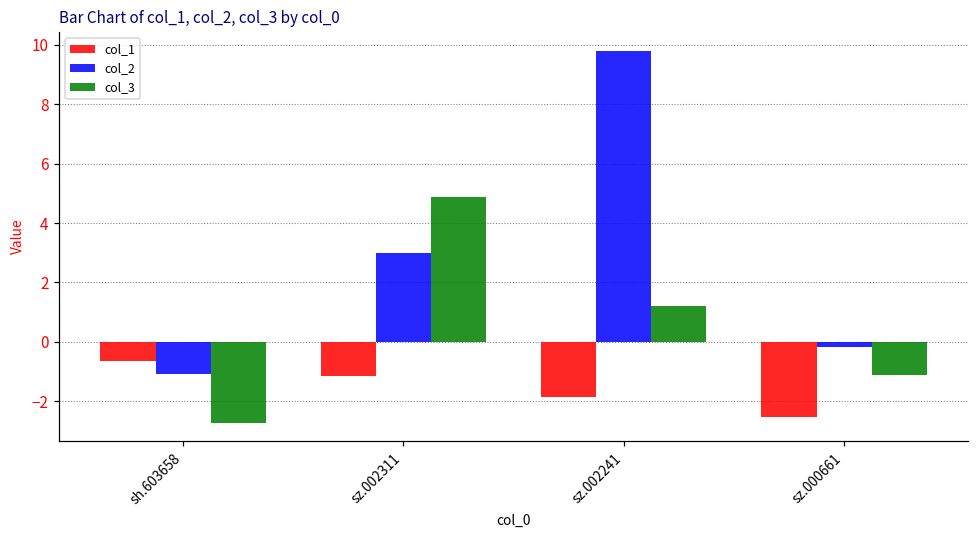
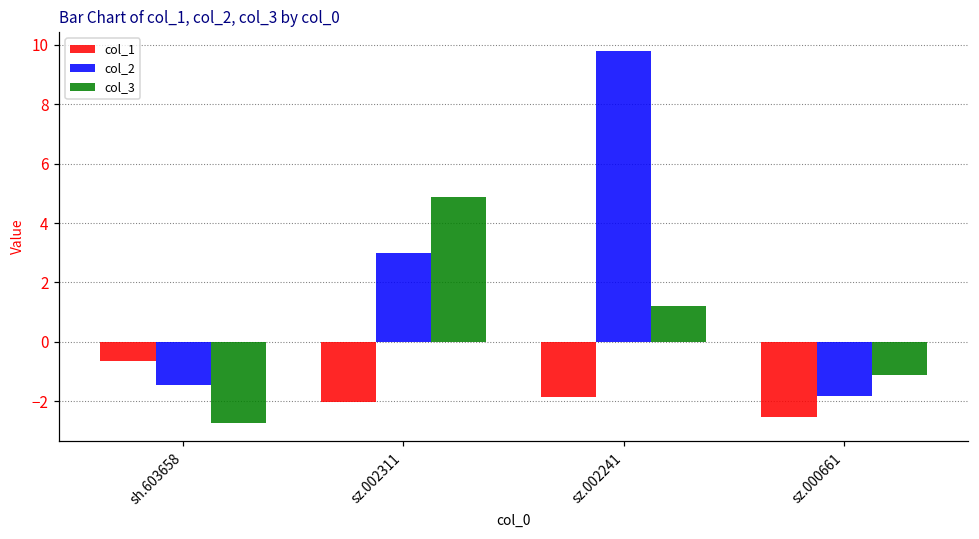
  {
    "col_1": {
      "sh.603658": -0.7,
-     "sz.002311": -1.1,
+     "sz.002311": -2.0,
      "sz.002241": -1.8,
      "sz.000661": -2.5
    },
    "col_2": {
-     "sh.603658": -1.1,
+     "sh.603658": -1.5,
      "sz.002311": 3.0,
      "sz.002241": 9.8,
-     "sz.000661": -0.2
+     "sz.000661": -1.8
    },
    "col_3": {
      "sh.603658": -2.7,
      "sz.002311": 4.9,
      "sz.002241": 1.2,
      "sz.000661": -1.1
    }
  }
